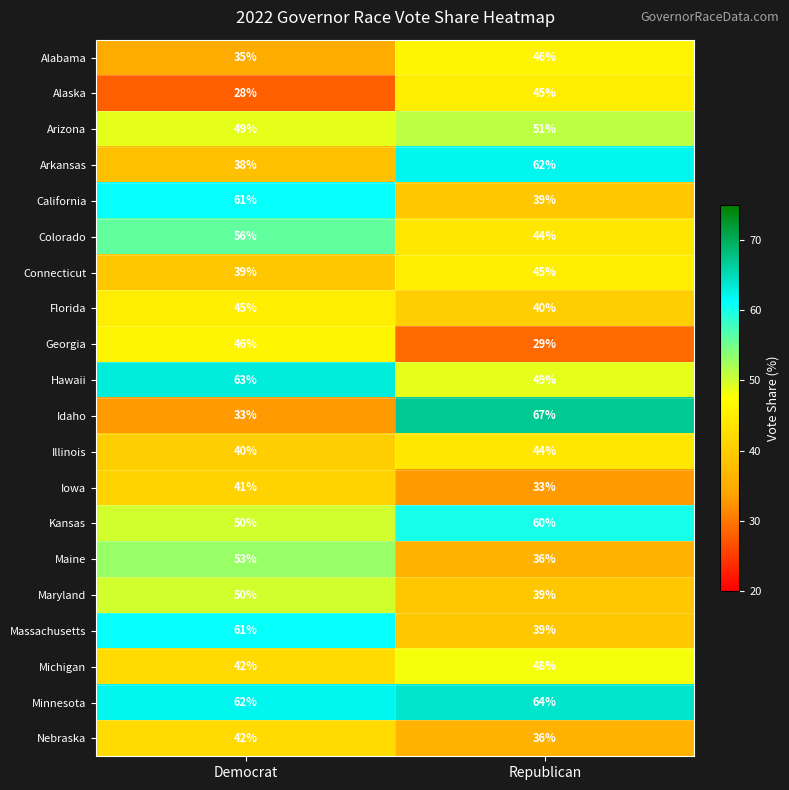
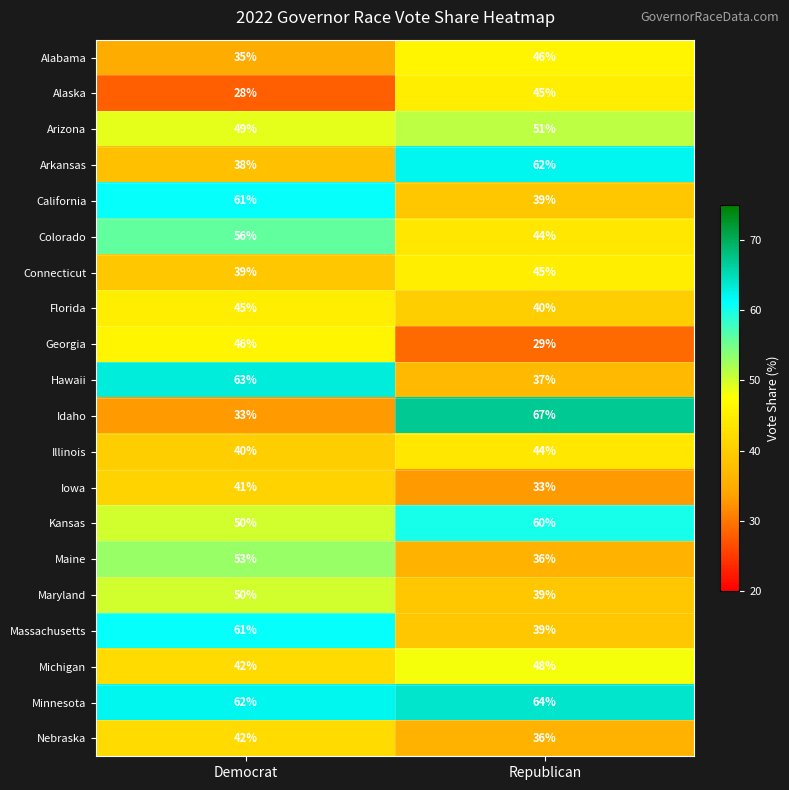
  {
    "Alabama": {
      "Democrat": "35%",
      "Republican": "46%"
    },
    "Alaska": {
      "Democrat": "28%",
      "Republican": "45%"
    },
    "Arizona": {
      "Democrat": "49%",
      "Republican": "51%"
    },
    "Arkansas": {
      "Democrat": "38%",
      "Republican": "62%"
    },
    "California": {
      "Democrat": "61%",
      "Republican": "39%"
    },
    "Colorado": {
      "Democrat": "56%",
      "Republican": "44%"
    },
    "Connecticut": {
      "Democrat": "39%",
      "Republican": "45%"
    },
    "Florida": {
      "Democrat": "45%",
      "Republican": "40%"
    },
    "Georgia": {
      "Democrat": "46%",
      "Republican": "29%"
    },
    "Hawaii": {
      "Democrat": "63%",
-     "Republican": "49%"
+     "Republican": "37%"
    },
    "Idaho": {
      "Democrat": "33%",
      "Republican": "67%"
    },
    "Illinois": {
      "Democrat": "40%",
      "Republican": "44%"
    },
    "Iowa": {
      "Democrat": "41%",
      "Republican": "33%"
    },
    "Kansas": {
      "Democrat": "50%",
      "Republican": "60%"
    },
    "Maine": {
      "Democrat": "53%",
      "Republican": "36%"
    },
    "Maryland": {
      "Democrat": "50%",
      "Republican": "39%"
    },
    "Massachusetts": {
      "Democrat": "61%",
      "Republican": "39%"
    },
    "Michigan": {
      "Democrat": "42%",
      "Republican": "48%"
    },
    "Minnesota": {
      "Democrat": "62%",
      "Republican": "64%"
    },
    "Nebraska": {
      "Democrat": "42%",
      "Republican": "36%"
    }
  }
